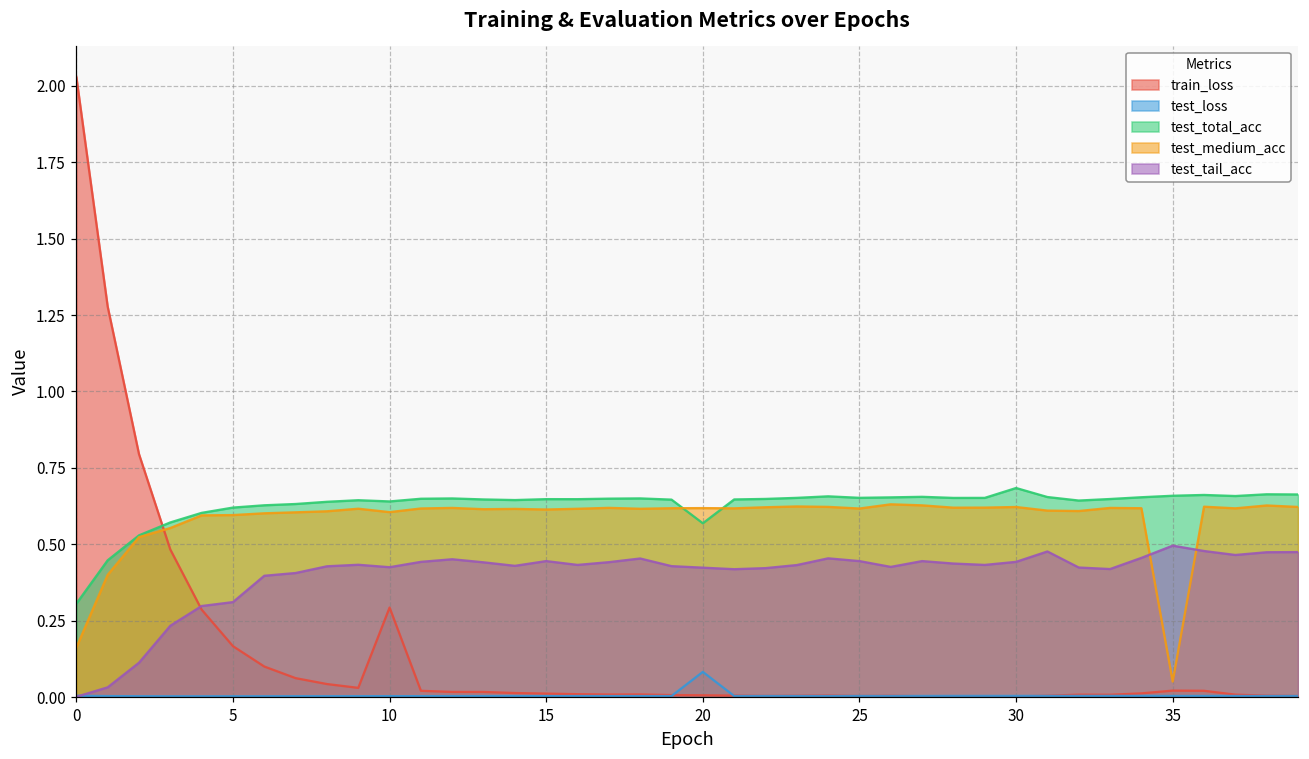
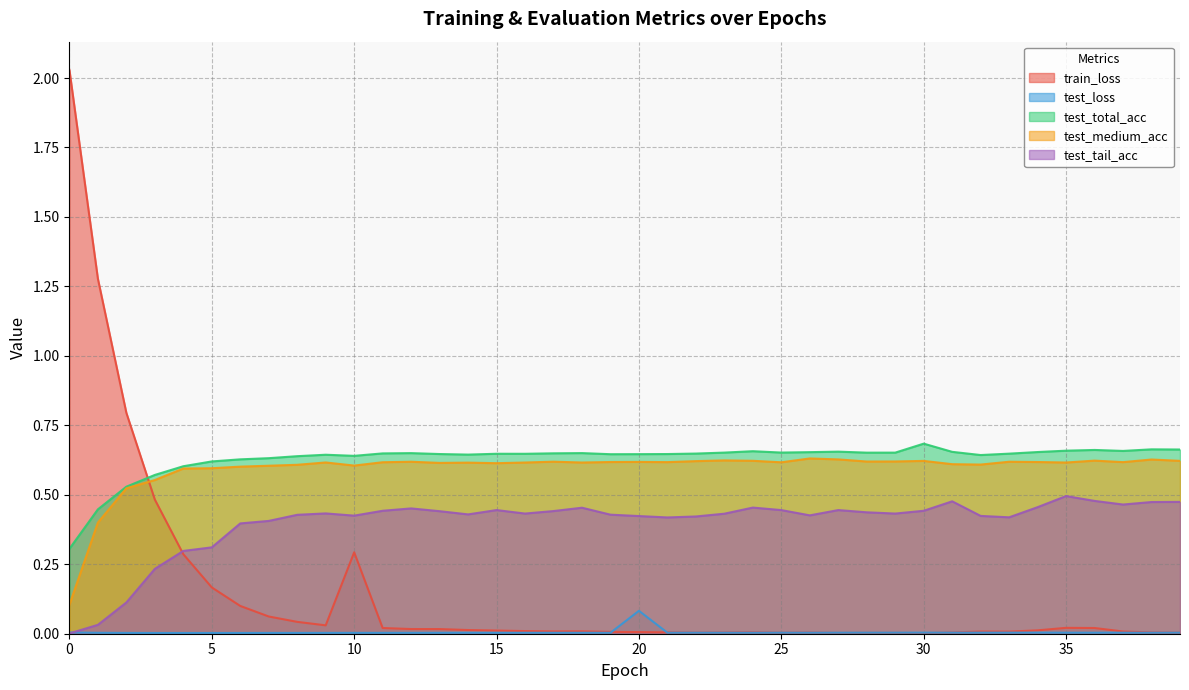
  {
    "train_loss": {
      "0": 2.03,
      "5": 0.17,
      "10": 0.29,
      "20": 0.01,
      "35": 0.02
    },
    "test_loss": {
      "5": 0.00,
      "10": 0.00,
      "20": 0.08,
      "35": 0.00
    },
    "test_total_acc": {
      "0": 0.31,
      "5": 0.62,
      "10": 0.64,
      "15": 0.65,
-     "20": 0.57,
+     "20": 0.65,
      "25": 0.65,
      "30": 0.68,
      "35": 0.66
    },
    "test_medium_acc": {
-     "0": 0.16,
+     "0": 0.10,
      "5": 0.60,
      "10": 0.61,
      "15": 0.61,
      "20": 0.62,
      "25": 0.62,
      "30": 0.62,
-     "35": 0.05
+     "35": 0.62
    },
    "test_tail_acc": {
      "5": 0.31,
      "10": 0.42,
      "15": 0.44,
      "20": 0.42,
      "25": 0.44,
      "30": 0.44,
      "35": 0.50
    }
  }
